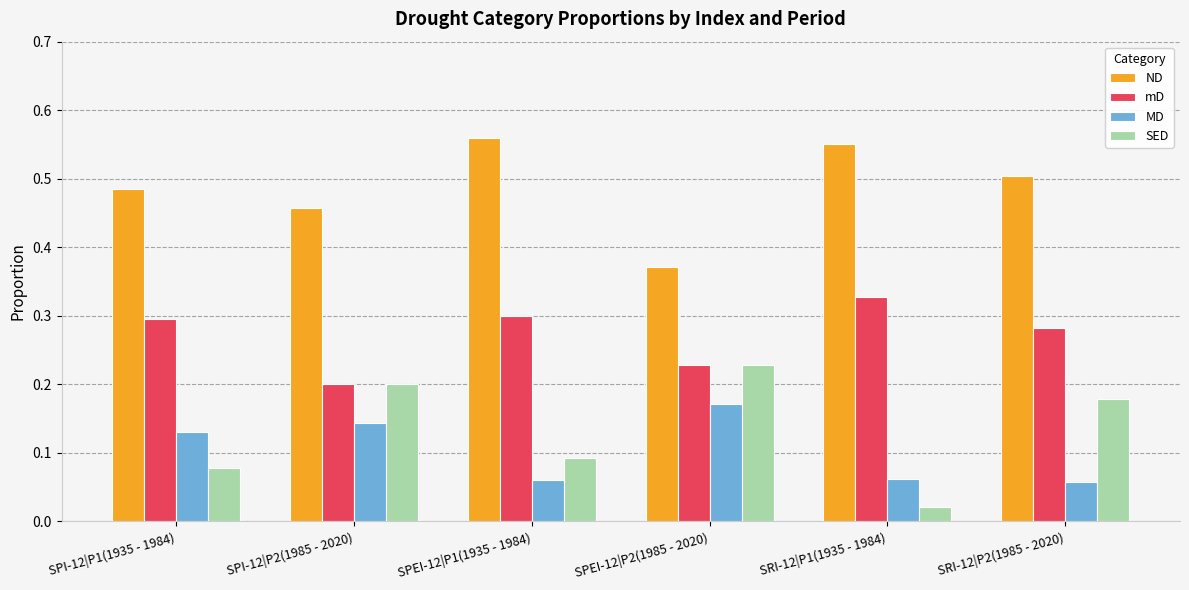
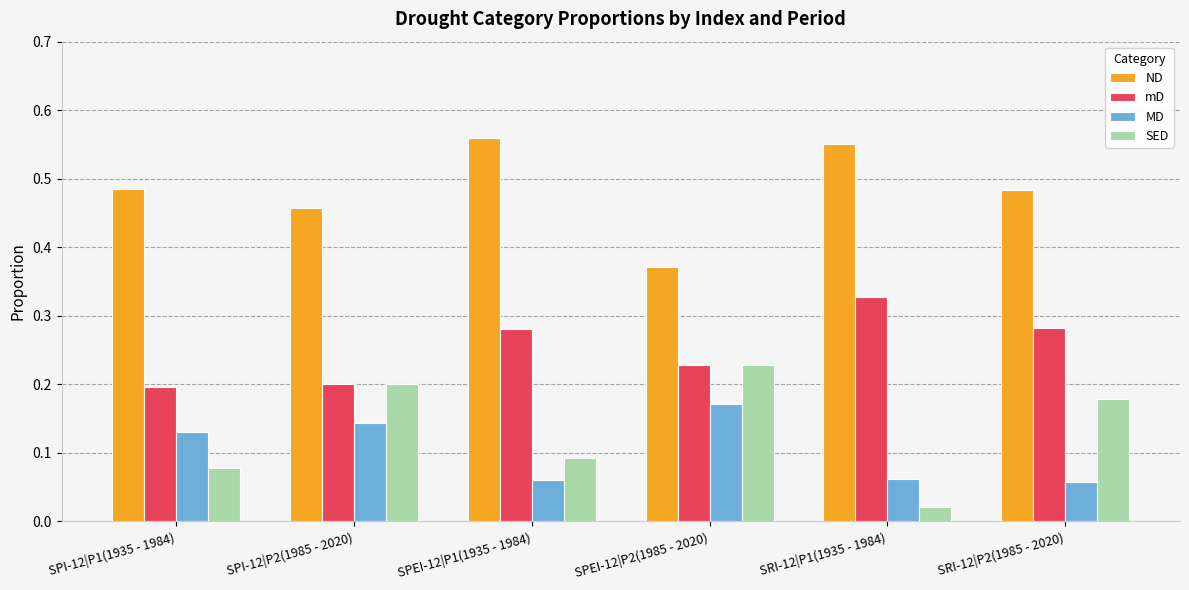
  {
    "ND": {
      "SPI-12|P1(1935 - 1984)": 0.48,
      "SPI-12|P2(1985 - 2020)": 0.46,
      "SPEI-12|P1(1935 - 1984)": 0.56,
      "SPEI-12|P2(1985 - 2020)": 0.37,
      "SRI-12|P1(1935 - 1984)": 0.55,
-     "SRI-12|P2(1985 - 2020)": 0.50
+     "SRI-12|P2(1985 - 2020)": 0.48
    },
    "mD": {
-     "SPI-12|P1(1935 - 1984)": 0.30,
+     "SPI-12|P1(1935 - 1984)": 0.20,
      "SPI-12|P2(1985 - 2020)": 0.20,
-     "SPEI-12|P1(1935 - 1984)": 0.30,
+     "SPEI-12|P1(1935 - 1984)": 0.28,
      "SPEI-12|P2(1985 - 2020)": 0.23,
      "SRI-12|P1(1935 - 1984)": 0.33,
      "SRI-12|P2(1985 - 2020)": 0.28
    },
    "MD": {
      "SPI-12|P1(1935 - 1984)": 0.13,
      "SPI-12|P2(1985 - 2020)": 0.14,
      "SPEI-12|P1(1935 - 1984)": 0.06,
      "SPEI-12|P2(1985 - 2020)": 0.17,
      "SRI-12|P1(1935 - 1984)": 0.06,
      "SRI-12|P2(1985 - 2020)": 0.06
    },
    "SED": {
      "SPI-12|P1(1935 - 1984)": 0.08,
      "SPI-12|P2(1985 - 2020)": 0.20,
      "SPEI-12|P1(1935 - 1984)": 0.09,
      "SPEI-12|P2(1985 - 2020)": 0.23,
      "SRI-12|P1(1935 - 1984)": 0.02,
      "SRI-12|P2(1985 - 2020)": 0.18
    }
  }
